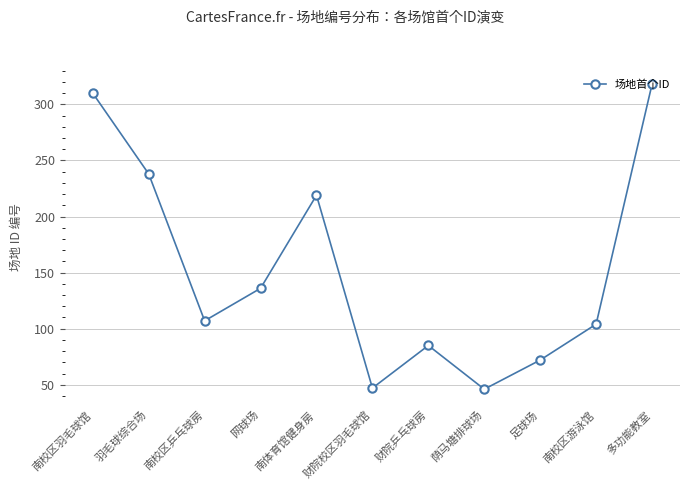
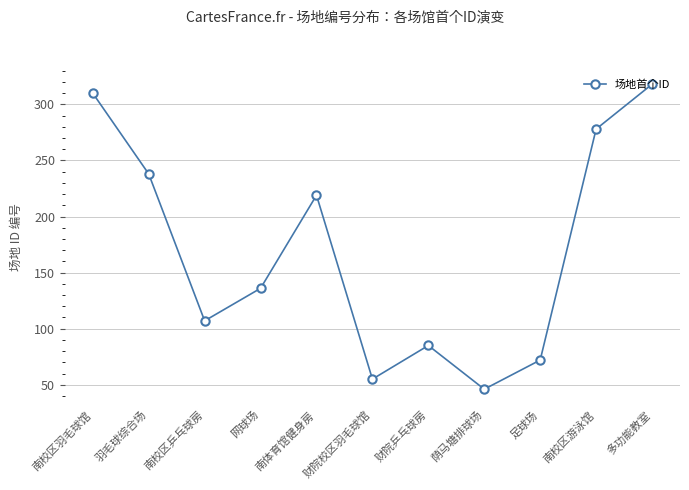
  {
    "南校区羽毛球馆": 310,
    "羽毛球综合场": 238,
    "南校区乒乓球房": 107,
    "网球场": 136,
    "南体育馆健身房": 219,
-   "财院校区羽毛球馆": 47,
+   "财院校区羽毛球馆": 55,
    "财院乒乓球房": 85,
    "荫马塘排球场": 46,
    "足球场": 72,
-   "南校区游泳馆": 104,
+   "南校区游泳馆": 278,
    "多功能教室": 318
  }
